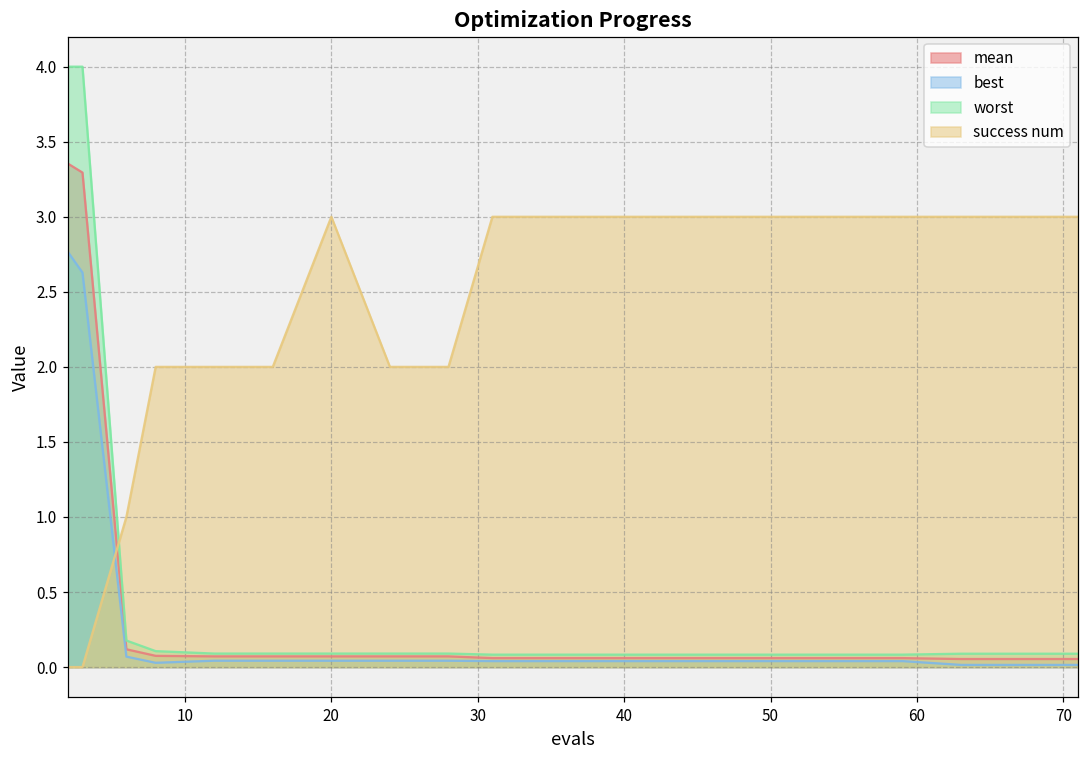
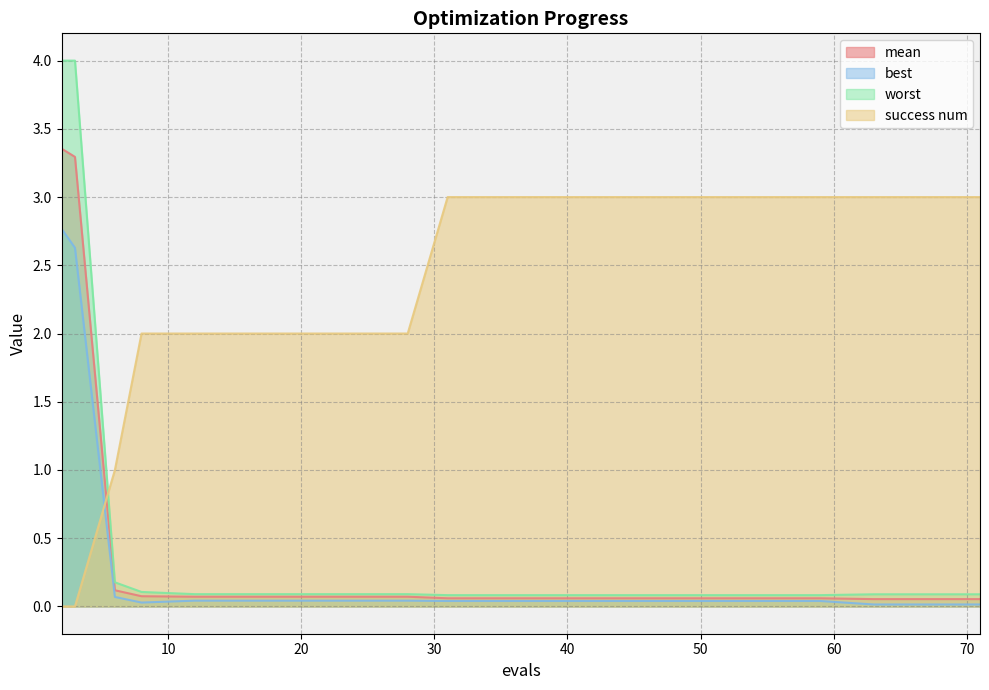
  {
    "mean": {
      "20": 0.07
    },
    "best": {
      "20": 0.04
    },
    "worst": {
      "20": 0.09
    },
    "success num": {
-     "20": 3
+     "20": 2
    }
  }
